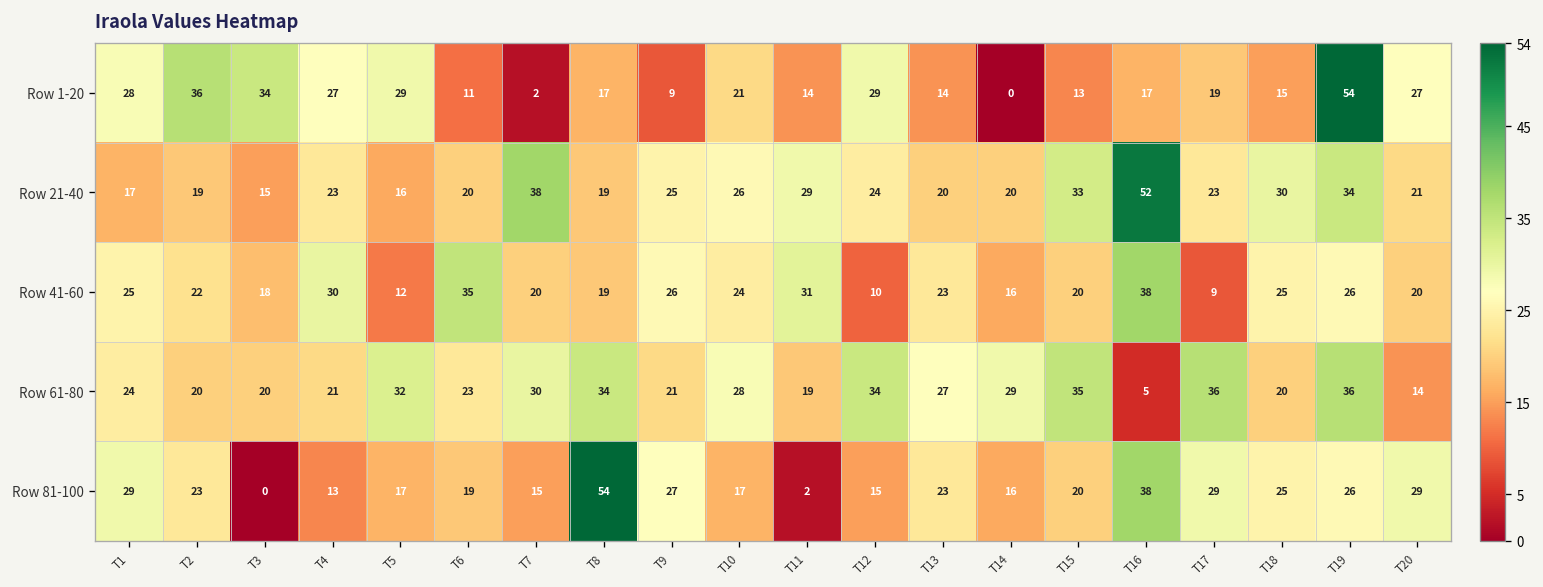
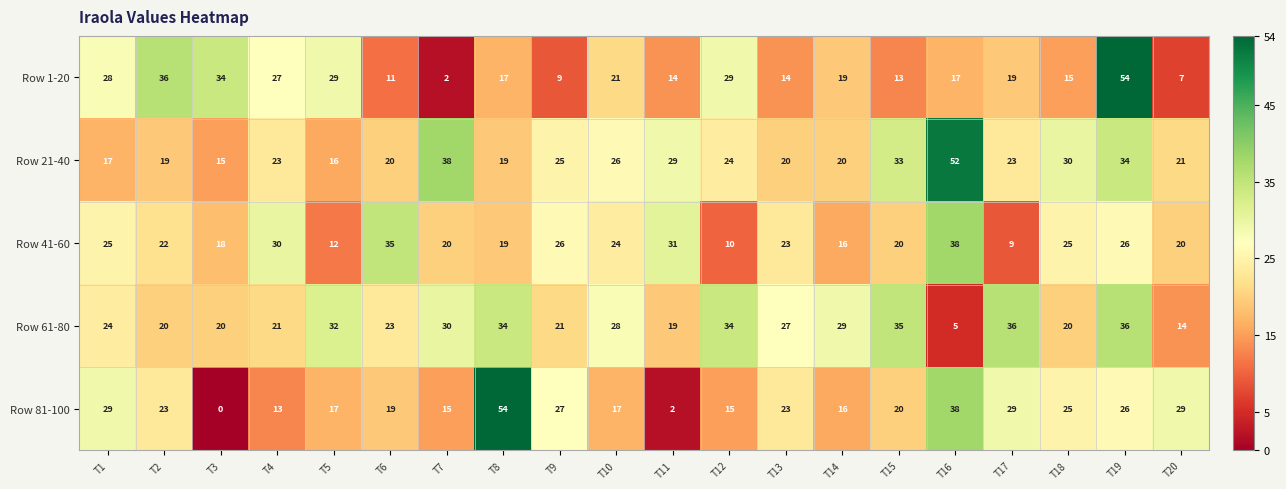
  {
    "Row 1-20": {
      "T1": 28,
      "T2": 36,
      "T3": 34,
      "T4": 27,
      "T5": 29,
      "T6": 11,
      "T7": 2,
      "T8": 17,
      "T9": 9,
      "T10": 21,
      "T11": 14,
      "T12": 29,
      "T13": 14,
-     "T14": 0,
+     "T14": 19,
      "T15": 13,
      "T16": 17,
      "T17": 19,
      "T18": 15,
      "T19": 54,
-     "T20": 27
+     "T20": 7
    },
    "Row 21-40": {
      "T1": 17,
      "T2": 19,
      "T3": 15,
      "T4": 23,
      "T5": 16,
      "T6": 20,
      "T7": 38,
      "T8": 19,
      "T9": 25,
      "T10": 26,
      "T11": 29,
      "T12": 24,
      "T13": 20,
      "T14": 20,
      "T15": 33,
      "T16": 52,
      "T17": 23,
      "T18": 30,
      "T19": 34,
      "T20": 21
    },
    "Row 41-60": {
      "T1": 25,
      "T2": 22,
      "T3": 18,
      "T4": 30,
      "T5": 12,
      "T6": 35,
      "T7": 20,
      "T8": 19,
      "T9": 26,
      "T10": 24,
      "T11": 31,
      "T12": 10,
      "T13": 23,
      "T14": 16,
      "T15": 20,
      "T16": 38,
      "T17": 9,
      "T18": 25,
      "T19": 26,
      "T20": 20
    },
    "Row 61-80": {
      "T1": 24,
      "T2": 20,
      "T3": 20,
      "T4": 21,
      "T5": 32,
      "T6": 23,
      "T7": 30,
      "T8": 34,
      "T9": 21,
      "T10": 28,
      "T11": 19,
      "T12": 34,
      "T13": 27,
      "T14": 29,
      "T15": 35,
      "T16": 5,
      "T17": 36,
      "T18": 20,
      "T19": 36,
      "T20": 14
    },
    "Row 81-100": {
      "T1": 29,
      "T2": 23,
      "T3": 0,
      "T4": 13,
      "T5": 17,
      "T6": 19,
      "T7": 15,
      "T8": 54,
      "T9": 27,
      "T10": 17,
      "T11": 2,
      "T12": 15,
      "T13": 23,
      "T14": 16,
      "T15": 20,
      "T16": 38,
      "T17": 29,
      "T18": 25,
      "T19": 26,
      "T20": 29
    }
  }
